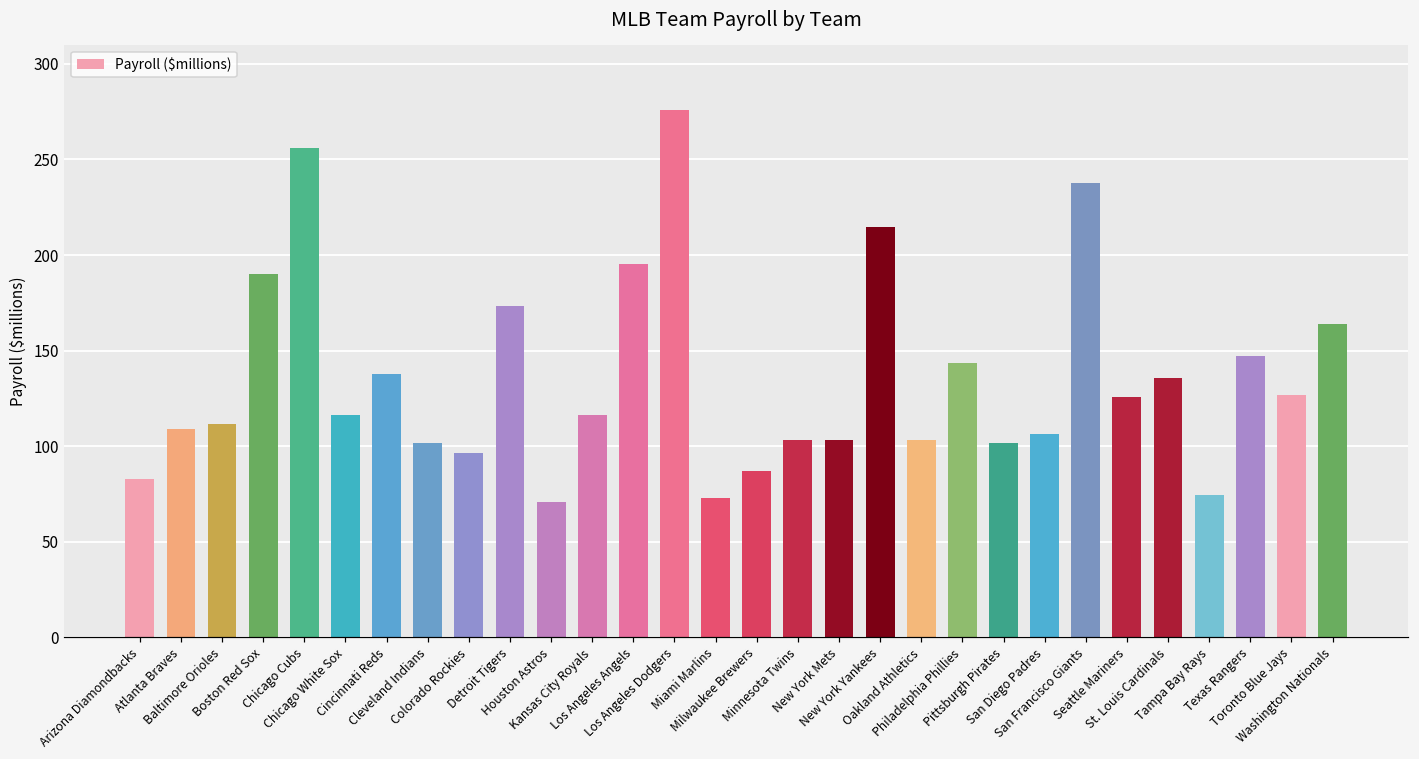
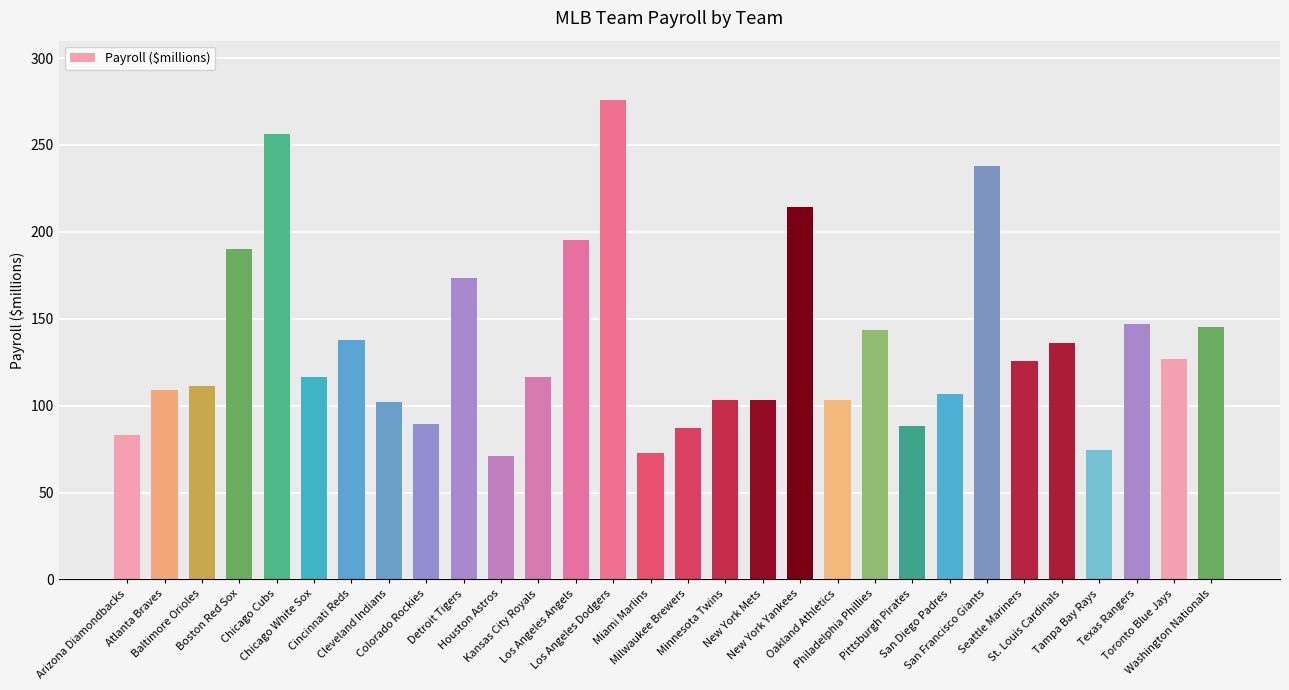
  {
    "Arizona Diamondbacks": 83,
    "Atlanta Braves": 109,
    "Baltimore Orioles": 112,
    "Boston Red Sox": 190,
    "Chicago Cubs": 256,
    "Chicago White Sox": 116,
    "Cincinnati Reds": 138,
    "Cleveland Indians": 102,
-   "Colorado Rockies": 96,
+   "Colorado Rockies": 89,
    "Detroit Tigers": 173,
    "Houston Astros": 71,
    "Kansas City Royals": 116,
    "Los Angeles Angels": 195,
    "Los Angeles Dodgers": 276,
    "Miami Marlins": 73,
    "Milwaukee Brewers": 87,
    "Minnesota Twins": 103,
    "New York Mets": 103,
    "New York Yankees": 214,
    "Oakland Athletics": 103,
    "Philadelphia Phillies": 143,
-   "Pittsburgh Pirates": 102,
+   "Pittsburgh Pirates": 88,
    "San Diego Padres": 107,
    "San Francisco Giants": 238,
    "Seattle Mariners": 126,
    "St. Louis Cardinals": 136,
    "Tampa Bay Rays": 75,
    "Texas Rangers": 147,
    "Toronto Blue Jays": 127,
-   "Washington Nationals": 164
+   "Washington Nationals": 145
  }
